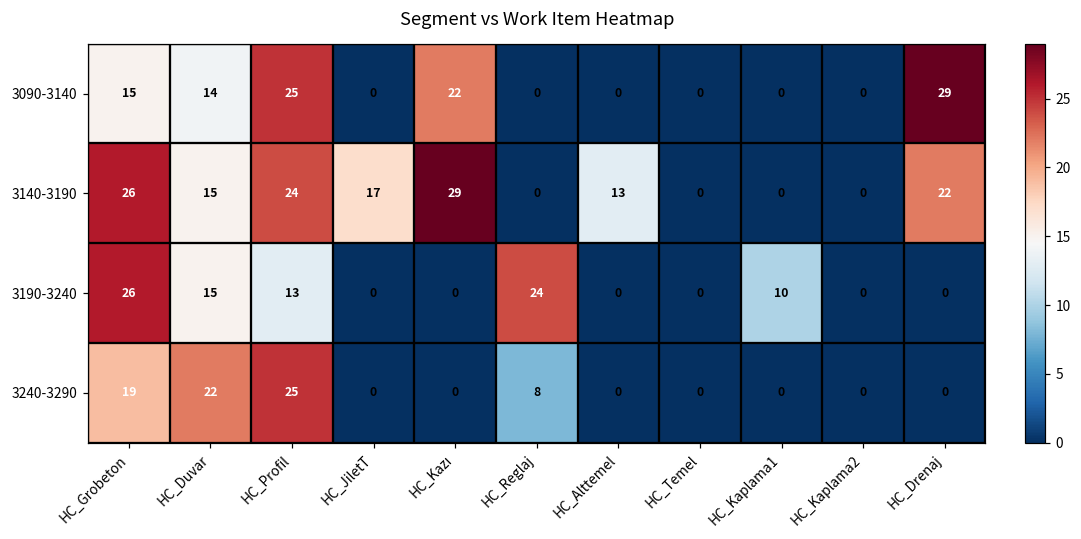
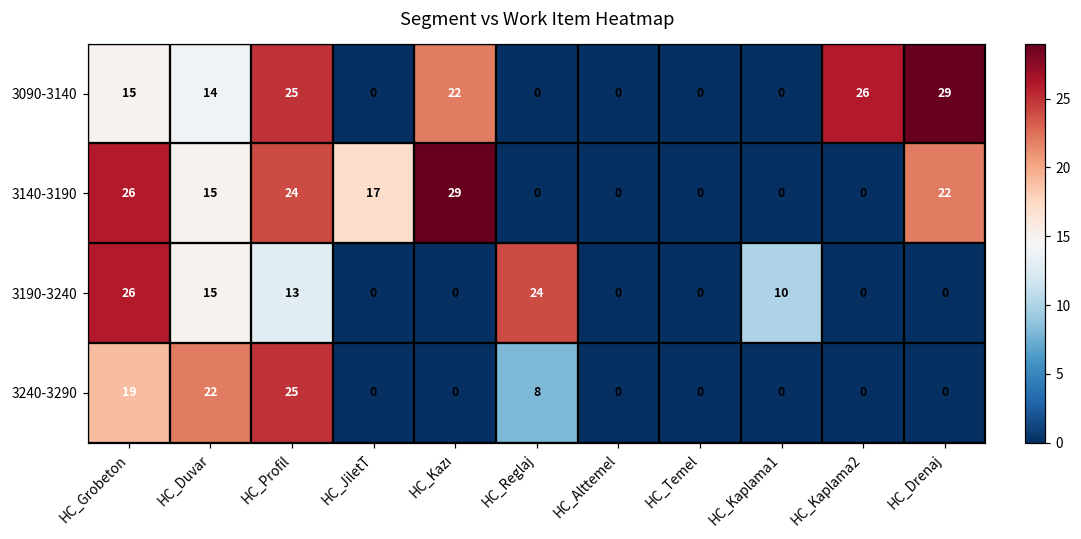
  {
    "3090-3140": {
      "HC_Grobeton": 15,
      "HC_Duvar": 14,
      "HC_Profil": 25,
      "HC_JiletT": 0,
      "HC_Kazı": 22,
      "HC_Reglaj": 0,
      "HC_Alttemel": 0,
      "HC_Temel": 0,
      "HC_Kaplama1": 0,
-     "HC_Kaplama2": 0,
+     "HC_Kaplama2": 26,
      "HC_Drenaj": 29
    },
    "3140-3190": {
      "HC_Grobeton": 26,
      "HC_Duvar": 15,
      "HC_Profil": 24,
      "HC_JiletT": 17,
      "HC_Kazı": 29,
      "HC_Reglaj": 0,
-     "HC_Alttemel": 13,
+     "HC_Alttemel": 0,
      "HC_Temel": 0,
      "HC_Kaplama1": 0,
      "HC_Kaplama2": 0,
      "HC_Drenaj": 22
    },
    "3190-3240": {
      "HC_Grobeton": 26,
      "HC_Duvar": 15,
      "HC_Profil": 13,
      "HC_JiletT": 0,
      "HC_Kazı": 0,
      "HC_Reglaj": 24,
      "HC_Alttemel": 0,
      "HC_Temel": 0,
      "HC_Kaplama1": 10,
      "HC_Kaplama2": 0,
      "HC_Drenaj": 0
    },
    "3240-3290": {
      "HC_Grobeton": 19,
      "HC_Duvar": 22,
      "HC_Profil": 25,
      "HC_JiletT": 0,
      "HC_Kazı": 0,
      "HC_Reglaj": 8,
      "HC_Alttemel": 0,
      "HC_Temel": 0,
      "HC_Kaplama1": 0,
      "HC_Kaplama2": 0,
      "HC_Drenaj": 0
    }
  }
